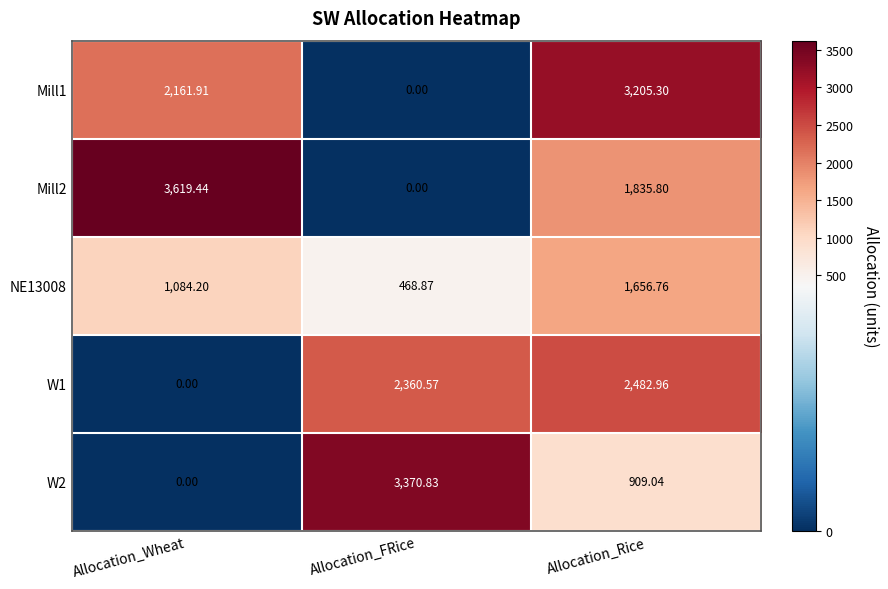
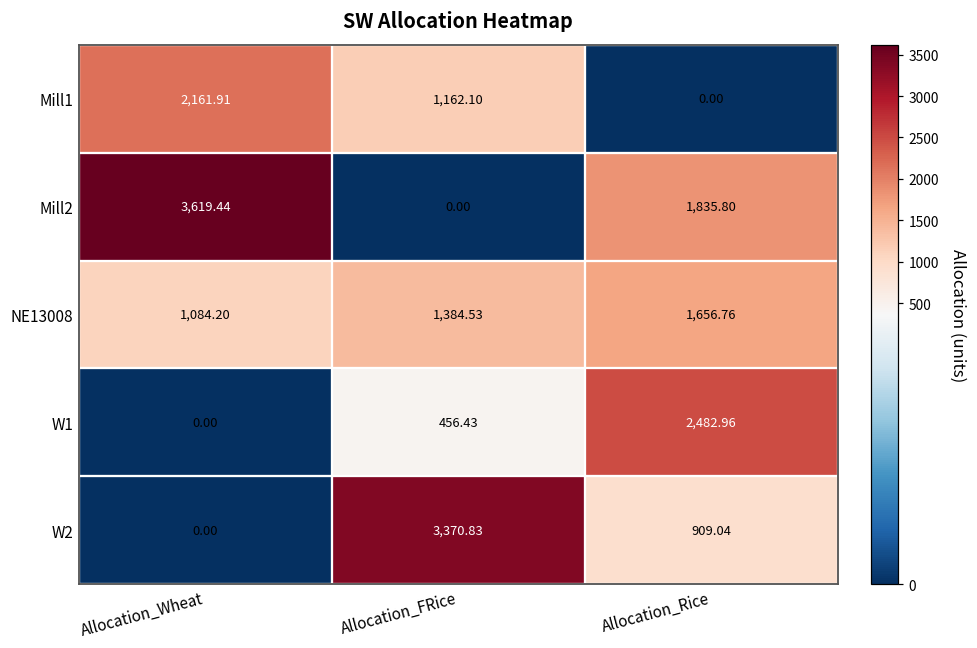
  {
    "Mill1": {
      "Allocation_Wheat": "2,161.91",
-     "Allocation_FRice": "0.00",
-     "Allocation_Rice": "3,205.30"
+     "Allocation_FRice": "1,162.10",
+     "Allocation_Rice": "0.00"
    },
    "Mill2": {
      "Allocation_Wheat": "3,619.44",
      "Allocation_FRice": "0.00",
      "Allocation_Rice": "1,835.80"
    },
    "NE13008": {
      "Allocation_Wheat": "1,084.20",
-     "Allocation_FRice": "468.87",
+     "Allocation_FRice": "1,384.53",
      "Allocation_Rice": "1,656.76"
    },
    "W1": {
      "Allocation_Wheat": "0.00",
-     "Allocation_FRice": "2,360.57",
+     "Allocation_FRice": "456.43",
      "Allocation_Rice": "2,482.96"
    },
    "W2": {
      "Allocation_Wheat": "0.00",
      "Allocation_FRice": "3,370.83",
      "Allocation_Rice": "909.04"
    }
  }
